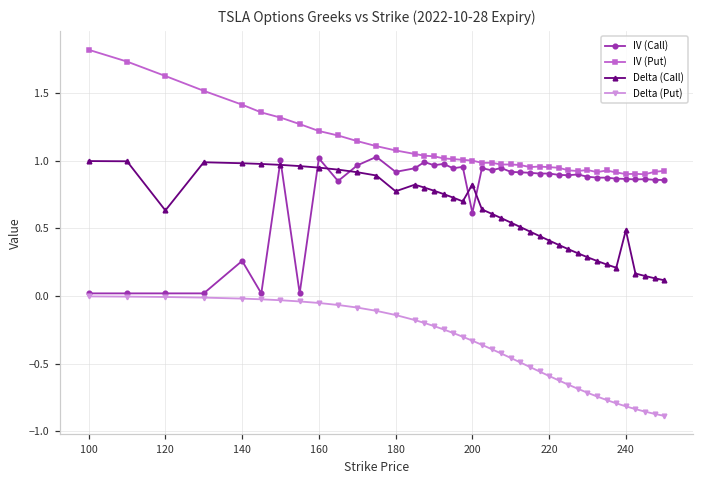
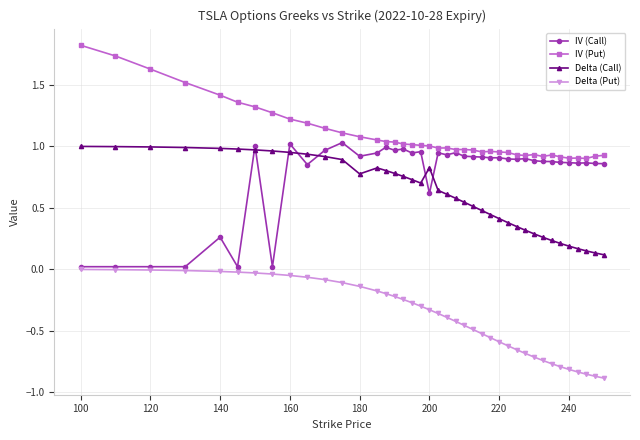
  {
    "IV (Call)": {
      "100": 0.02,
      "120": 0.02,
      "140": 0.26,
      "160": 1.02,
      "180": 0.92,
      "200": 0.62,
      "220": 0.91,
      "240": 0.87
    },
    "Delta (Call)": {
      "100": 1.00,
-     "120": 0.63,
+     "120": 0.99,
      "140": 0.98,
      "160": 0.95,
      "180": 0.77,
      "200": 0.82,
      "220": 0.41,
-     "240": 0.49
+     "240": 0.19
    }
  }
